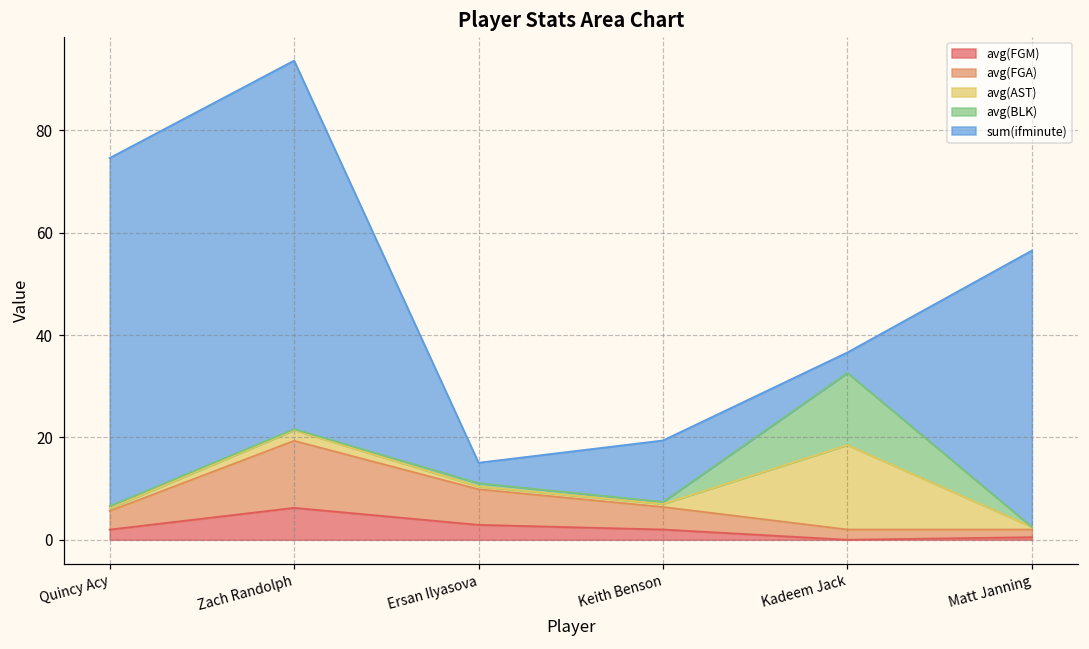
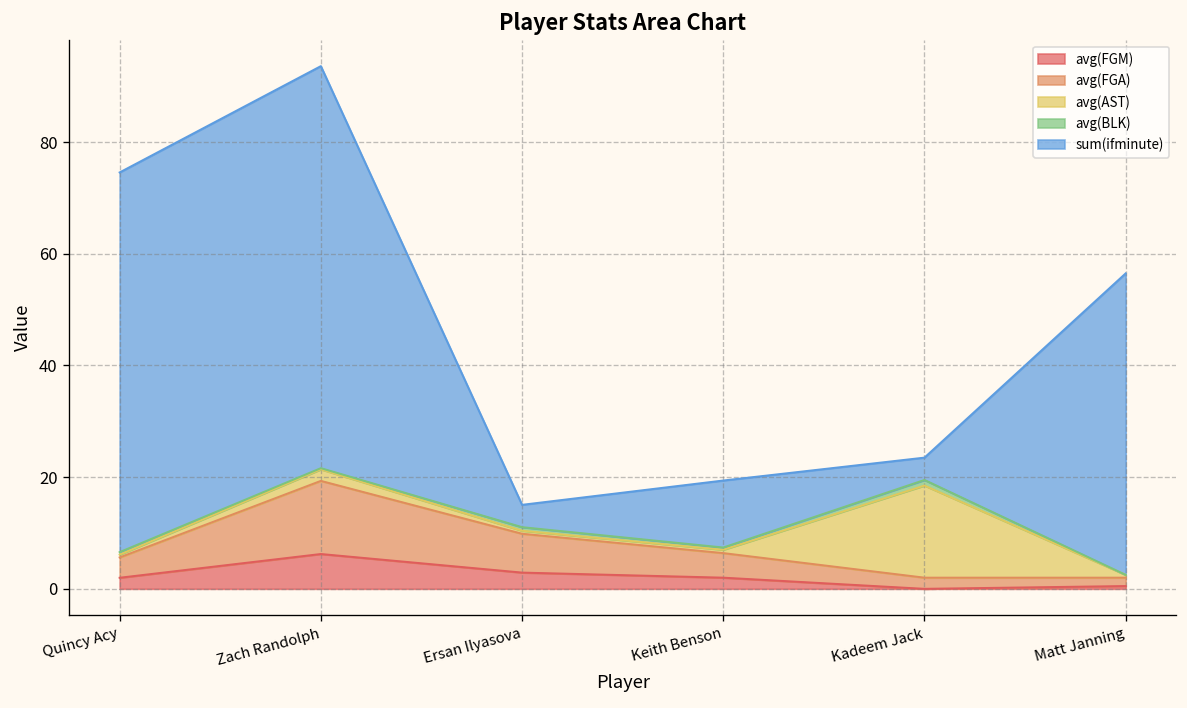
  {
    "avg(AST)": {
      "Kadeem Jack": 17
    },
    "avg(BLK)": {
      "Ersan Ilyasova": 1,
-     "Kadeem Jack": 14
+     "Kadeem Jack": 1
    },
    "sum(ifminute)": {
      "Quincy Acy": 68,
      "Zach Randolph": 72,
      "Ersan Ilyasova": 4,
      "Keith Benson": 12,
      "Kadeem Jack": 4,
      "Matt Janning": 54
    }
  }
